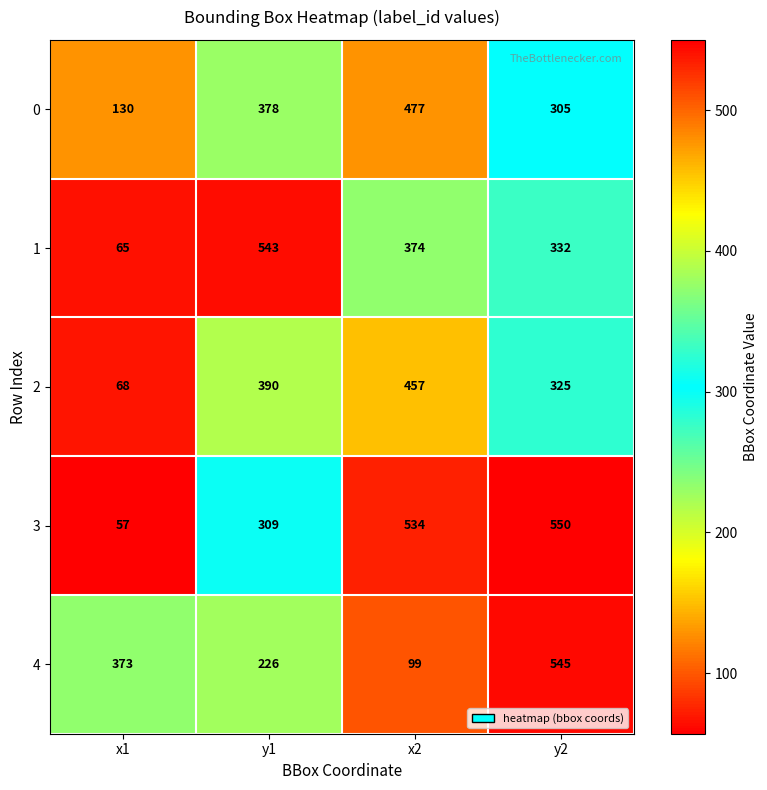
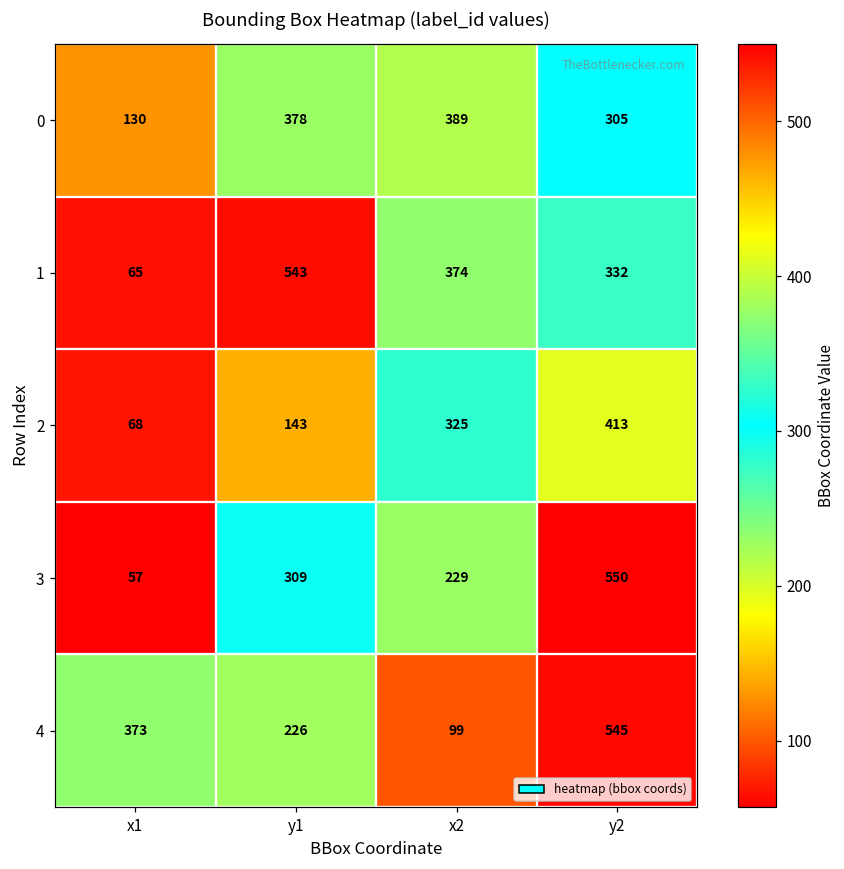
  {
    "0": {
      "x1": 130,
      "y1": 378,
-     "x2": 477
+     "x2": 389
    },
    "1": {
      "x1": 65,
      "y1": 543,
      "x2": 374,
      "y2": 332
    },
    "2": {
      "x1": 68,
-     "y1": 390,
-     "x2": 457,
-     "y2": 325
+     "y1": 143,
+     "x2": 325,
+     "y2": 413
    },
    "3": {
      "x1": 57,
      "y1": 309,
-     "x2": 534,
+     "x2": 229,
      "y2": 550
    },
    "4": {
      "x1": 373,
      "y1": 226,
      "x2": 99,
      "y2": 545
    }
  }
